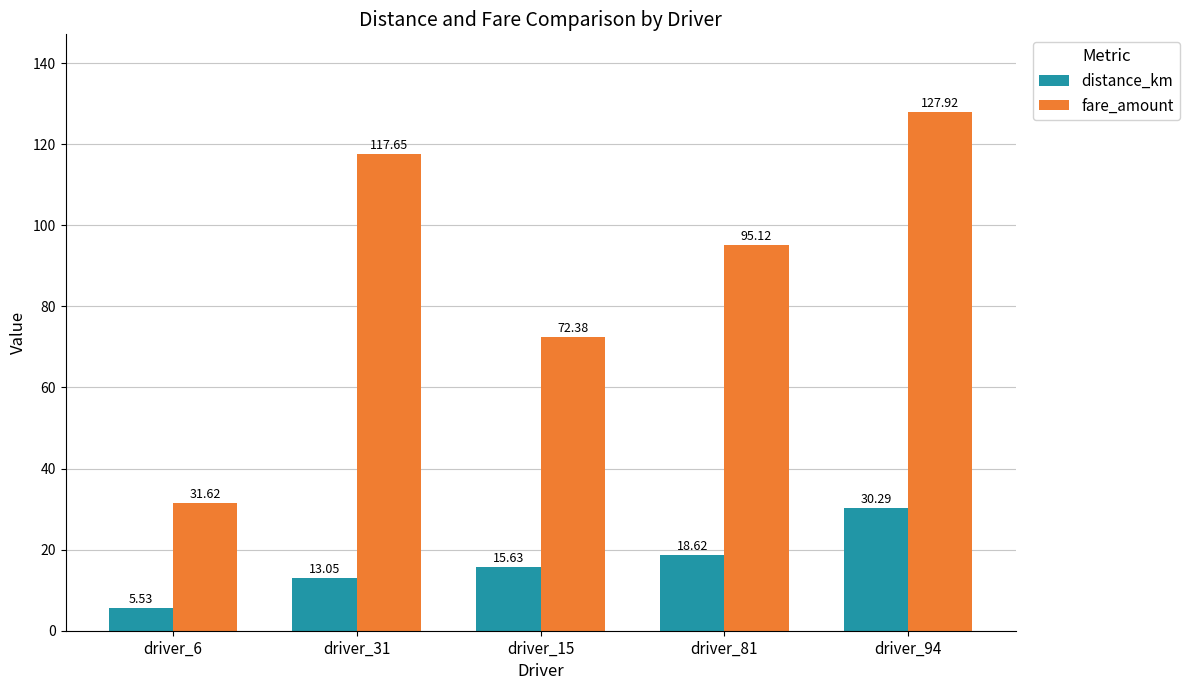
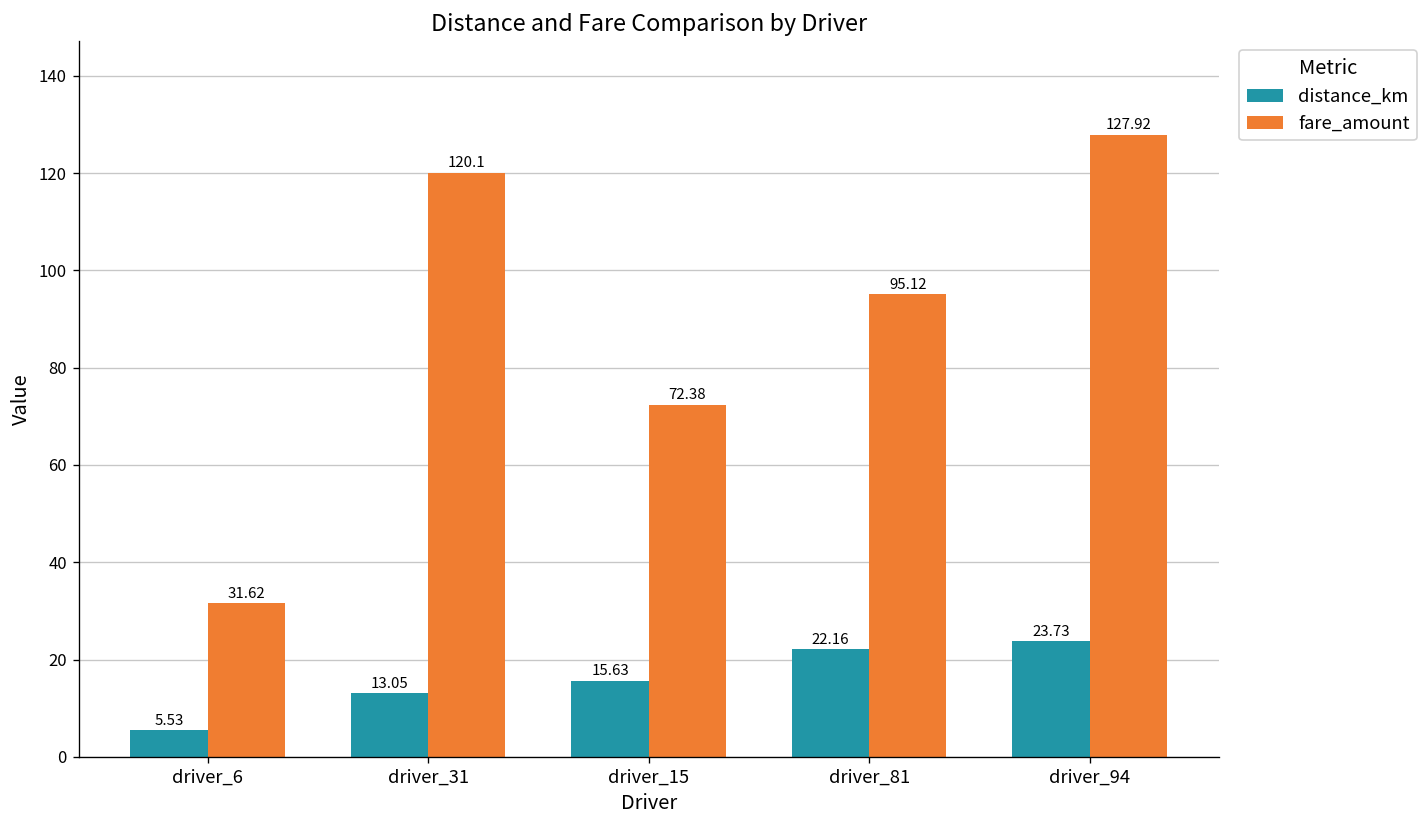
  {
    "distance_km": {
      "driver_6": 5.53,
      "driver_31": 13.05,
      "driver_15": 15.63,
-     "driver_81": 18.62,
-     "driver_94": 30.29
+     "driver_81": 22.16,
+     "driver_94": 23.73
    },
    "fare_amount": {
      "driver_6": 31.62,
-     "driver_31": 117.65,
+     "driver_31": 120.1,
      "driver_15": 72.38,
      "driver_81": 95.12,
      "driver_94": 127.92
    }
  }
